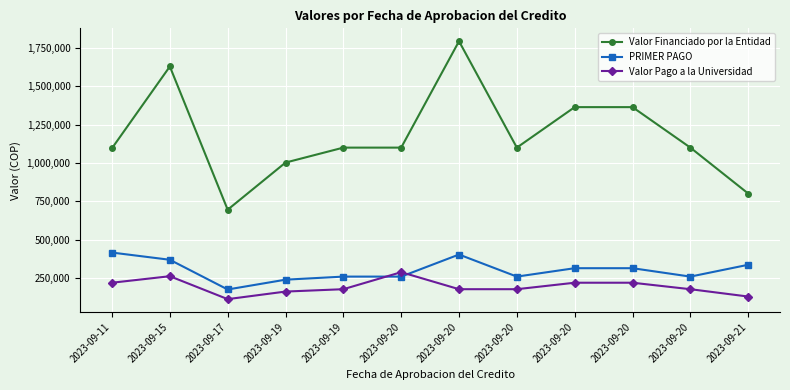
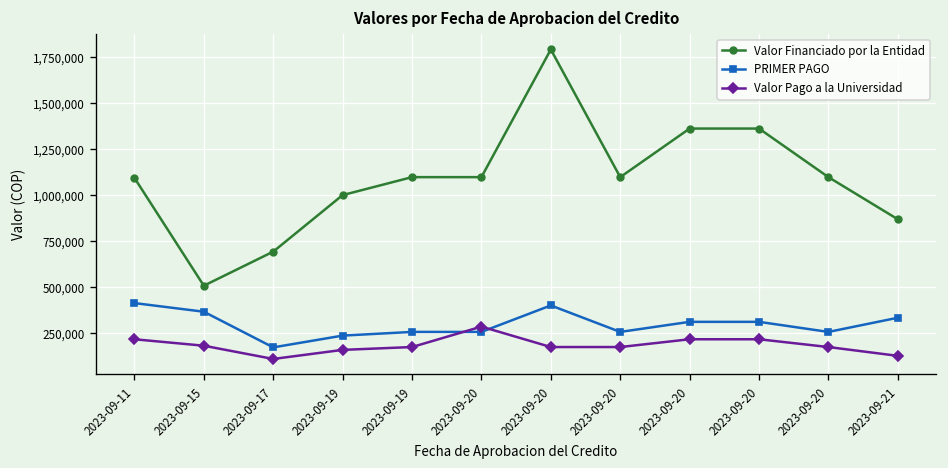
  {
    "Valor Financiado por la Entidad": {
      "2023-09-11": "1,100,000",
-     "2023-09-15": "1,630,000",
+     "2023-09-15": "510,000",
      "2023-09-17": "690,000",
-     "2023-09-21": "800,000"
+     "2023-09-21": "870,000"
    },
    "PRIMER PAGO": {
      "2023-09-11": "410,000",
      "2023-09-15": "370,000",
      "2023-09-17": "170,000",
      "2023-09-21": "340,000"
    },
    "Valor Pago a la Universidad": {
      "2023-09-11": "220,000",
-     "2023-09-15": "260,000",
+     "2023-09-15": "180,000",
      "2023-09-17": "110,000",
      "2023-09-21": "130,000"
    }
  }
